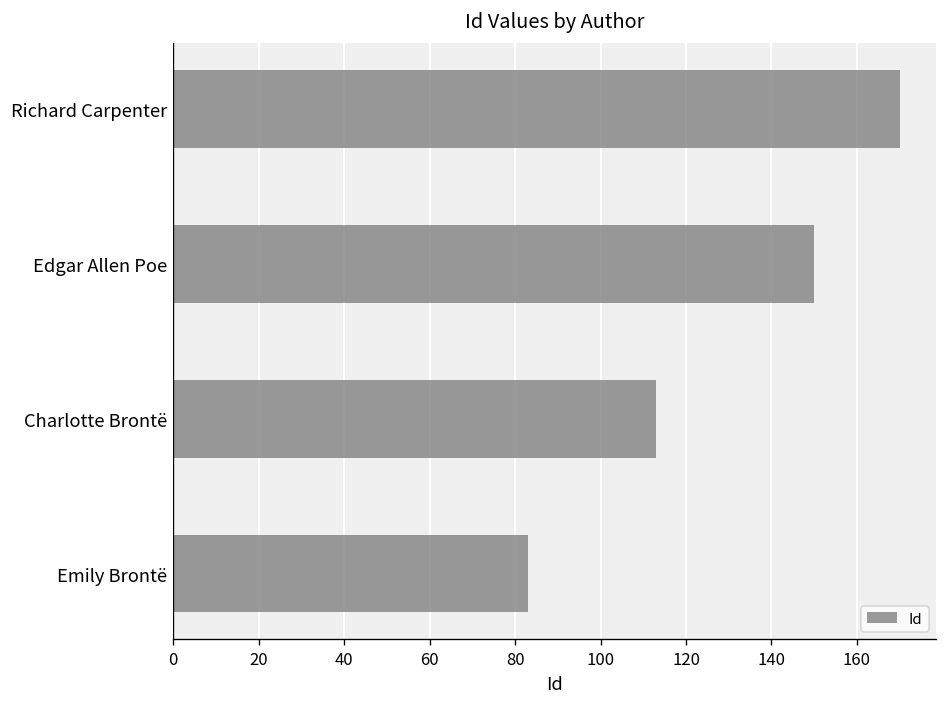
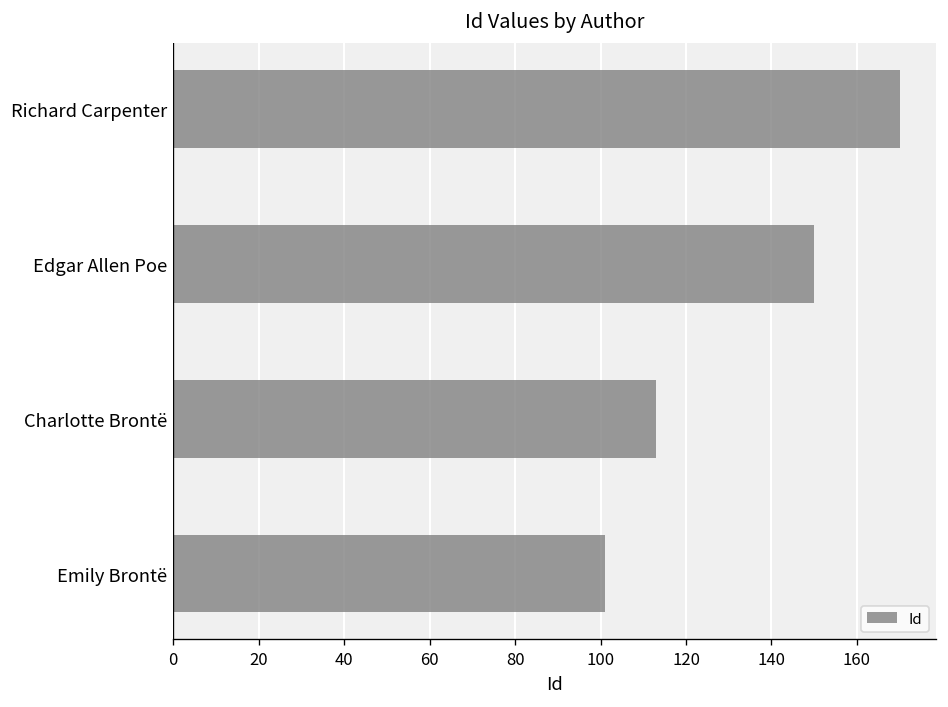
  {
    "Richard Carpenter": 170,
    "Edgar Allen Poe": 150,
    "Charlotte Brontë": 113,
-   "Emily Brontë": 83
+   "Emily Brontë": 101
  }
